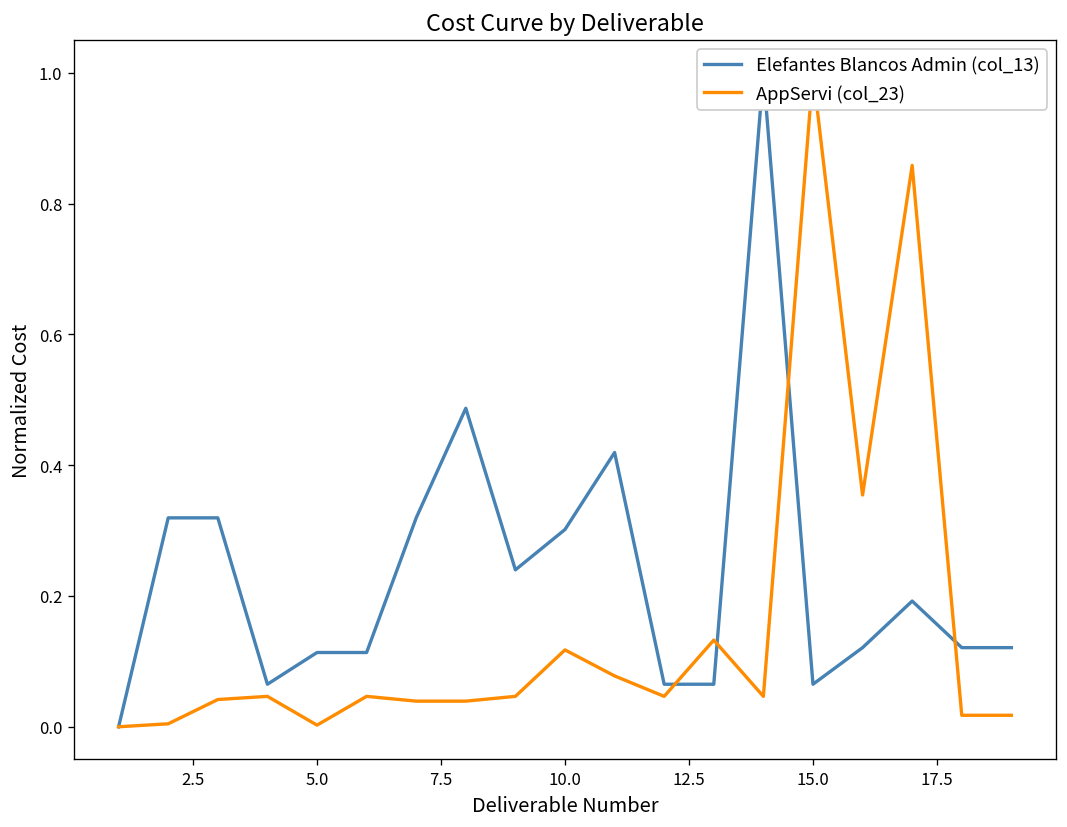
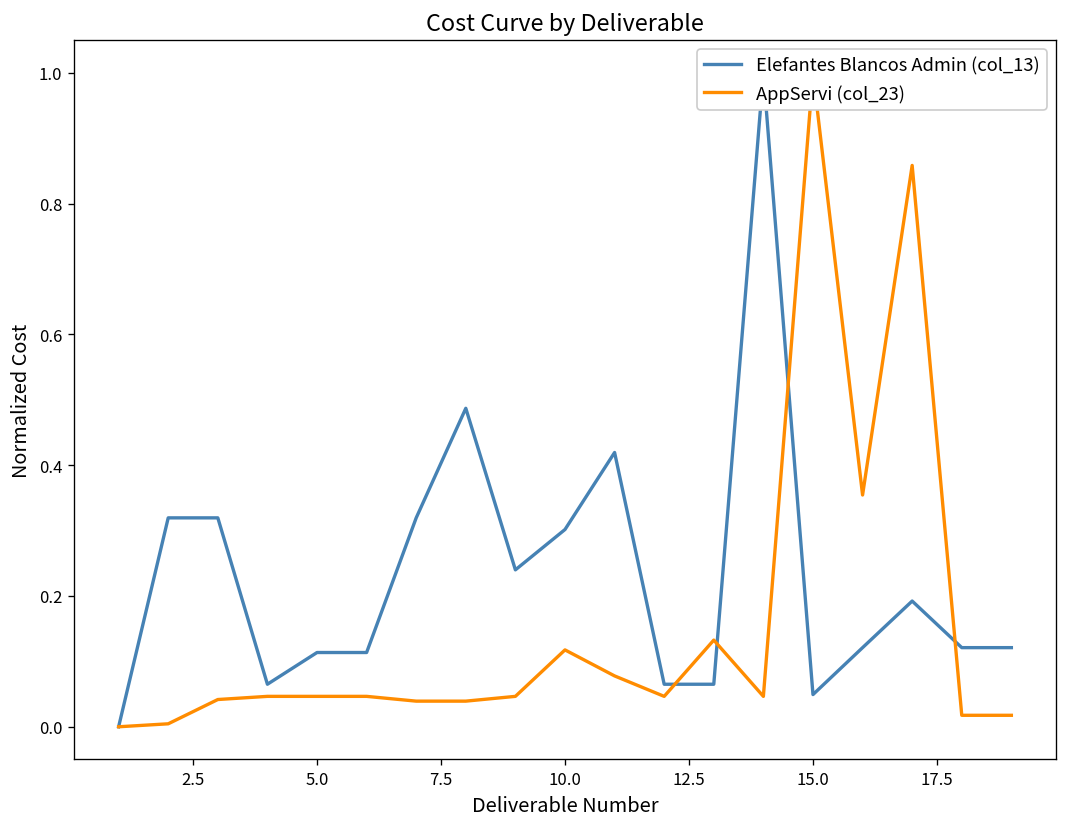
  {
    "Elefantes Blancos Admin (col_13)": {
      "5.0": 0.11,
      "10.0": 0.30,
-     "15.0": 0.07
+     "15.0": 0.05
    },
    "AppServi (col_23)": {
-     "5.0": 0.00,
+     "5.0": 0.05,
      "10.0": 0.12
    }
  }
